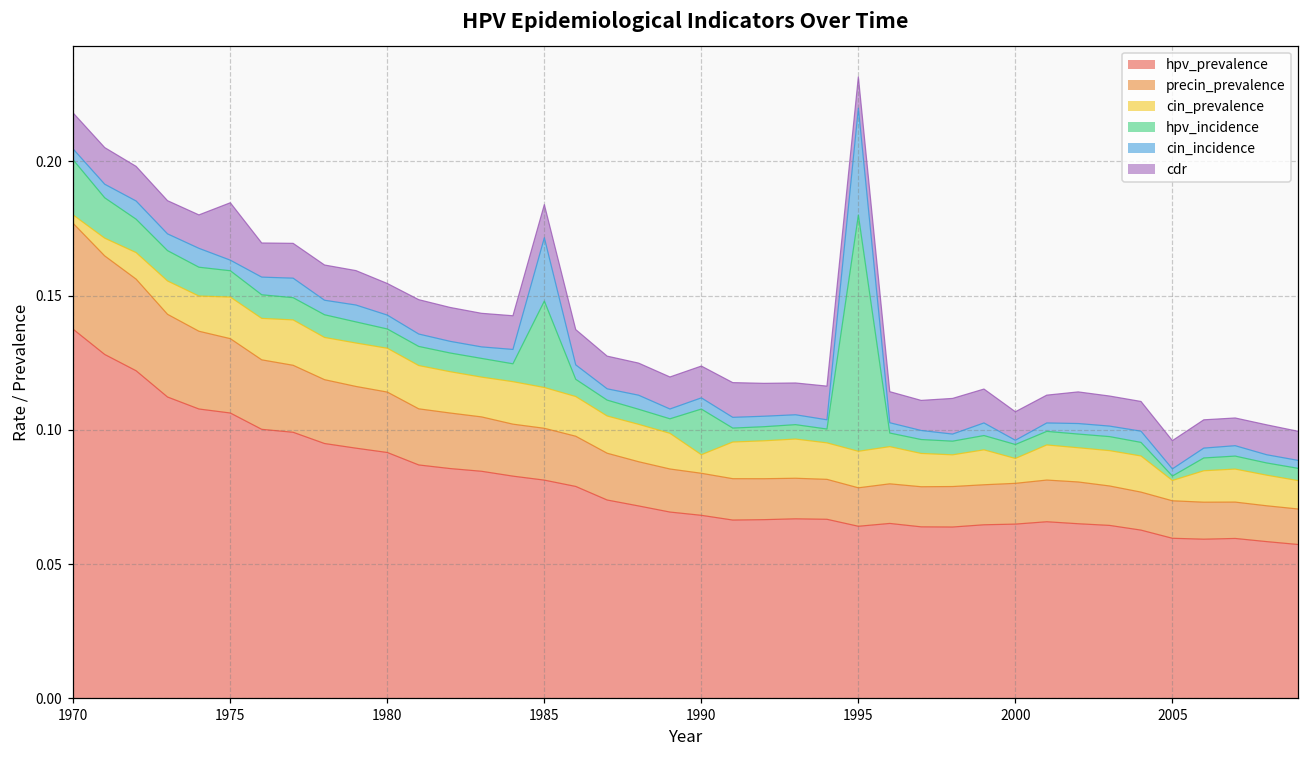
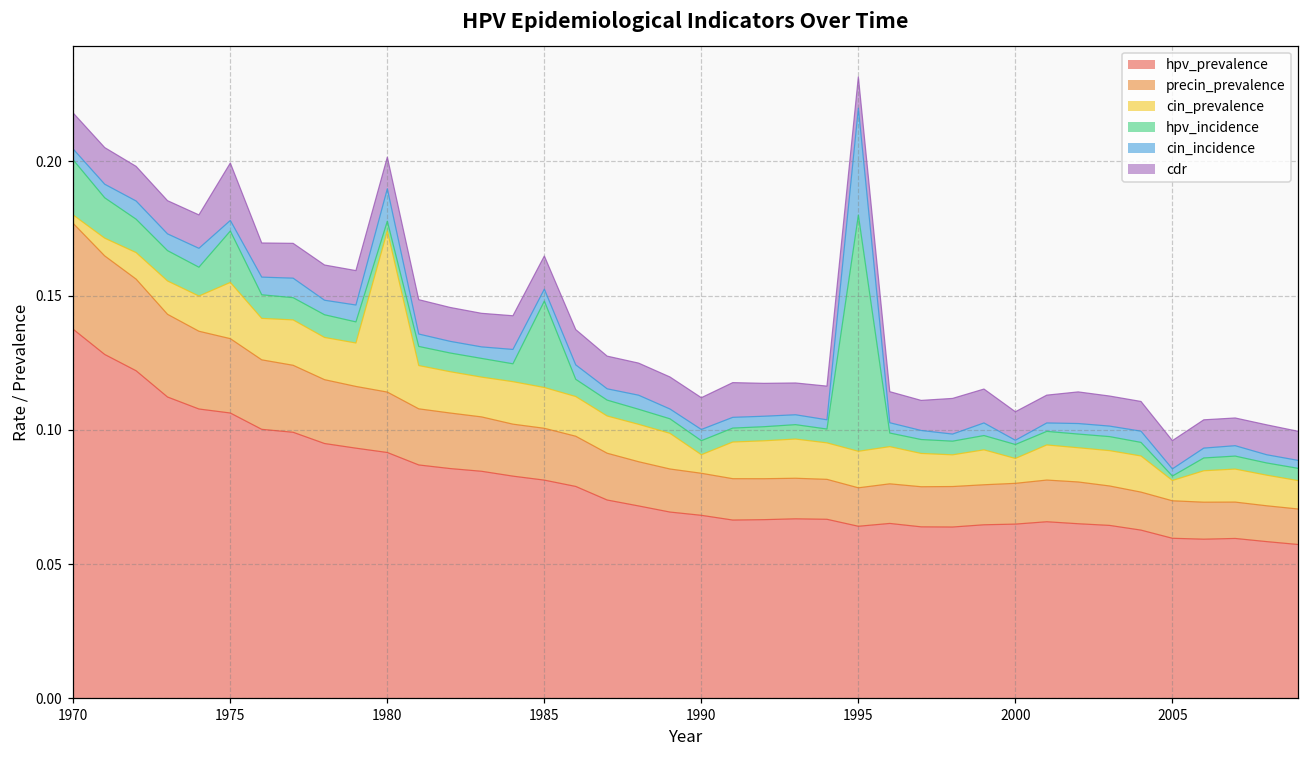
  {
    "cin_prevalence": {
      "1970": 0.003,
-     "1975": 0.016,
-     "1980": 0.016,
+     "1975": 0.021,
+     "1980": 0.060,
      "1985": 0.015,
      "1990": 0.007,
      "1995": 0.014,
      "2000": 0.009,
      "2005": 0.008
    },
    "hpv_incidence": {
      "1970": 0.021,
-     "1975": 0.010,
-     "1980": 0.007,
+     "1975": 0.019,
+     "1980": 0.004,
      "1985": 0.032,
-     "1990": 0.017,
+     "1990": 0.005,
      "1995": 0.088,
      "2000": 0.005,
      "2005": 0.002
    },
    "cin_incidence": {
      "1970": 0.004,
      "1975": 0.004,
-     "1980": 0.005,
-     "1985": 0.024,
+     "1980": 0.012,
+     "1985": 0.004,
      "1990": 0.004,
      "1995": 0.040,
      "2000": 0.002,
      "2005": 0.003
    },
    "cdr": {
      "1970": 0.013,
      "1975": 0.021,
      "1980": 0.012,
      "1985": 0.012,
      "1990": 0.012,
      "1995": 0.012,
      "2000": 0.011,
      "2005": 0.011
    }
  }
